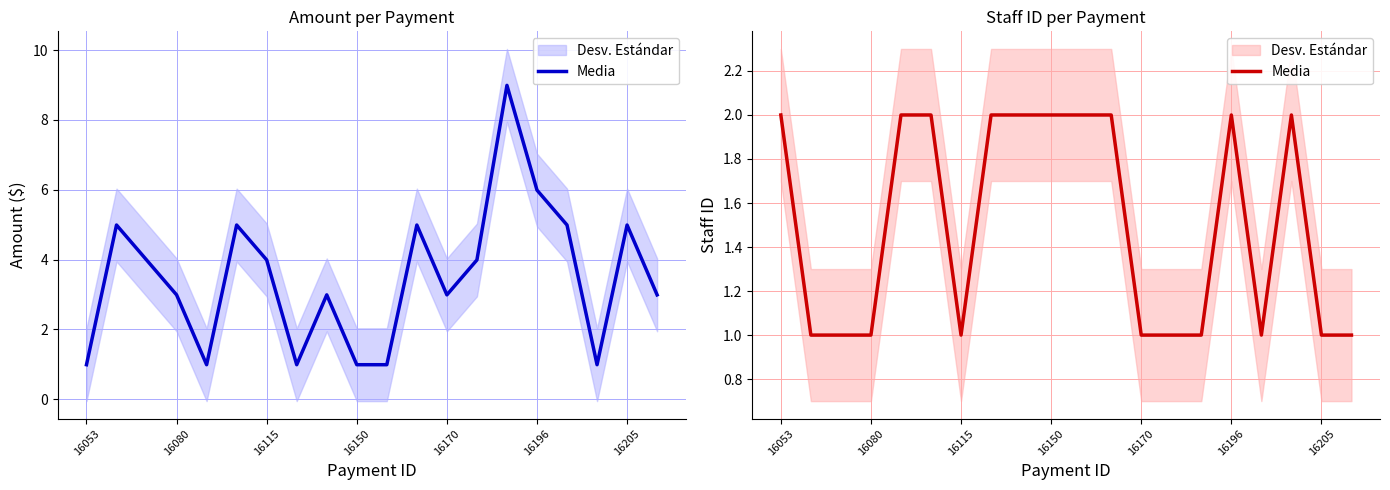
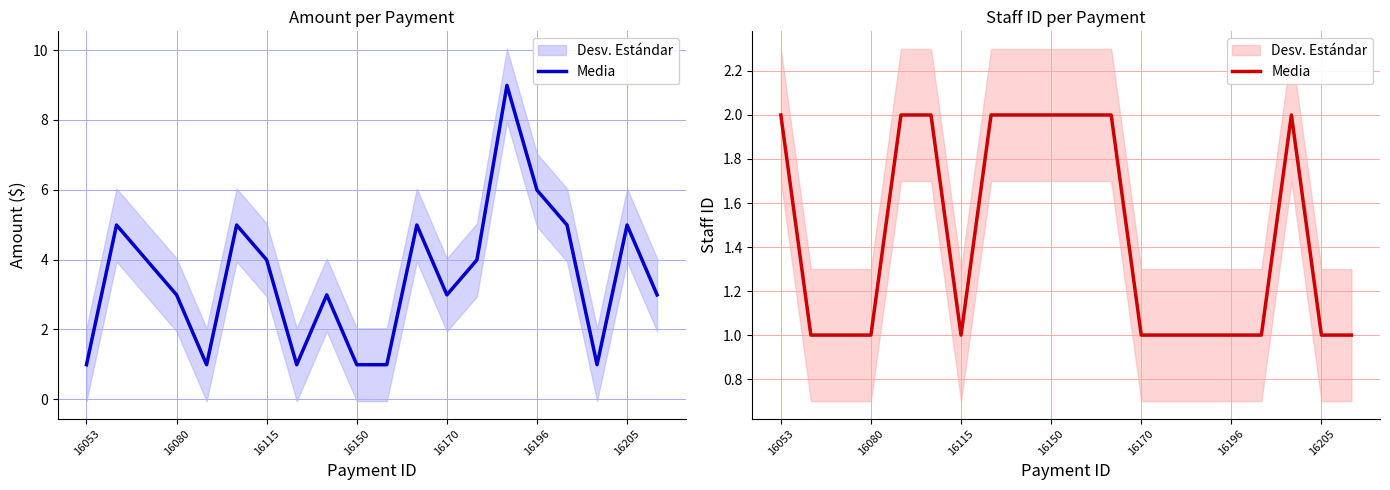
  {
    "Staff ID per Payment": {
      "Media": {
        "16053": 2,
        "16080": 1,
        "16115": 1,
        "16150": 2,
        "16170": 1,
-       "16196": 2,
+       "16196": 1,
        "16205": 1
      }
    }
  }
